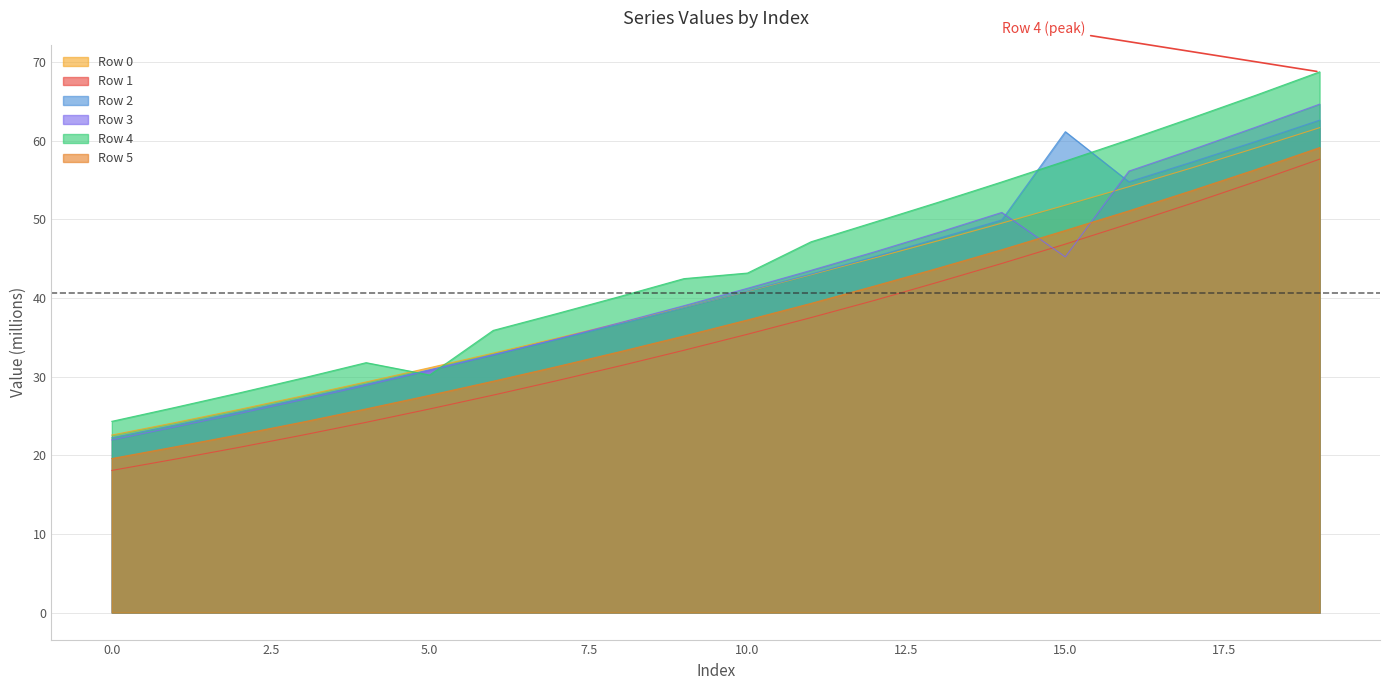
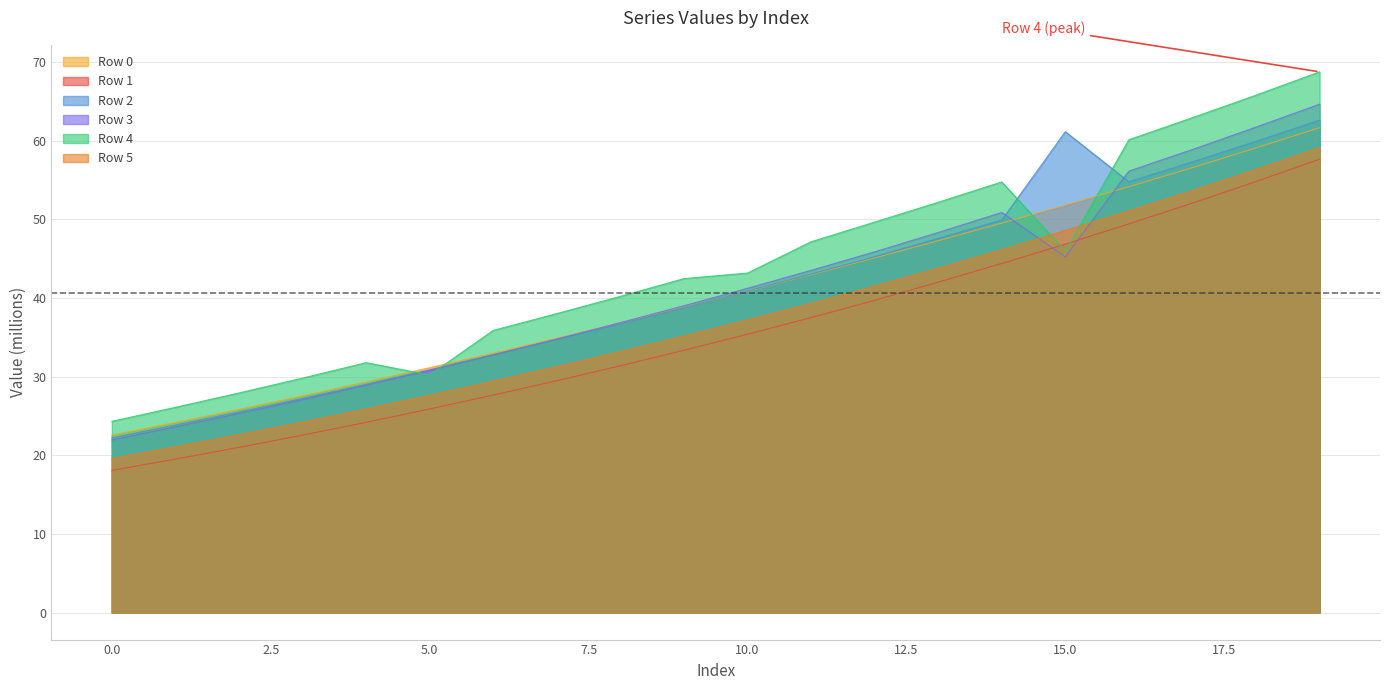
  {
    "Row 2": {
      "15.0": 61
    },
    "Row 3": {
      "10.0": 41,
      "15.0": 45
    },
    "Row 4": {
      "0.0": 24,
      "5.0": 30,
      "10.0": 43,
-     "15.0": 57
+     "15.0": 46
    }
  }
